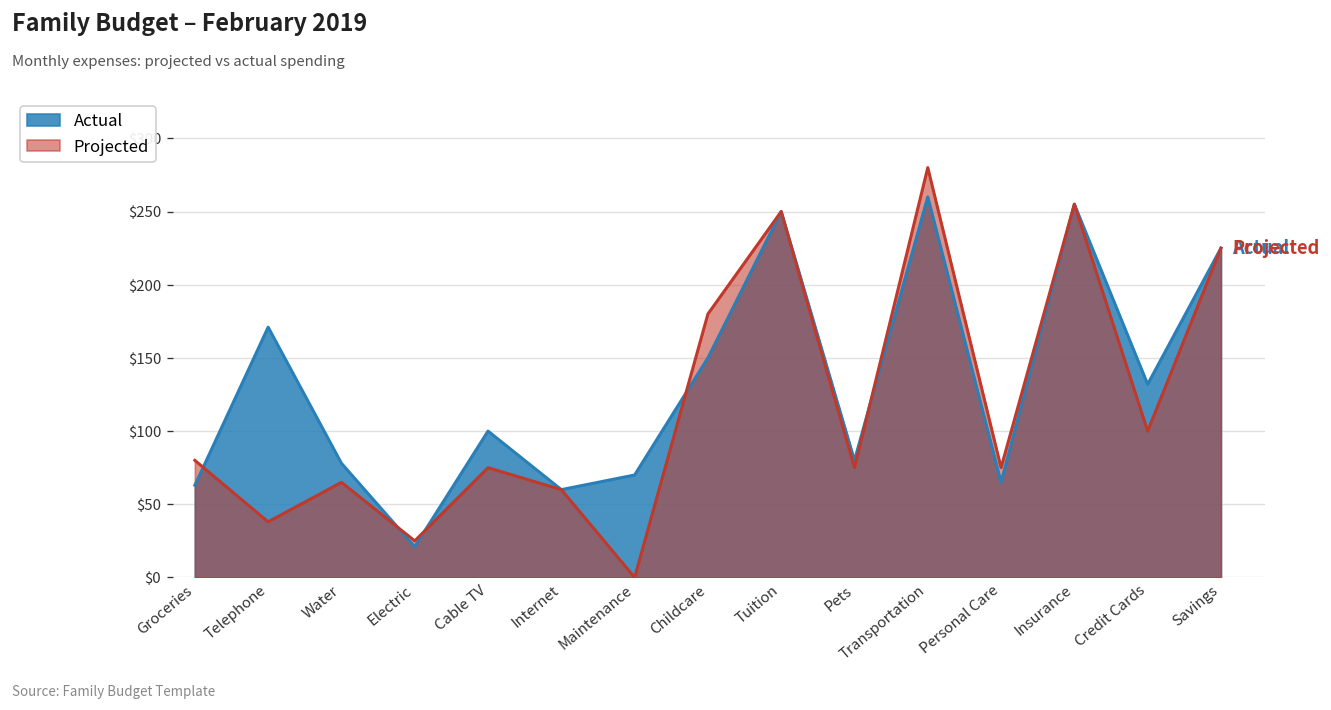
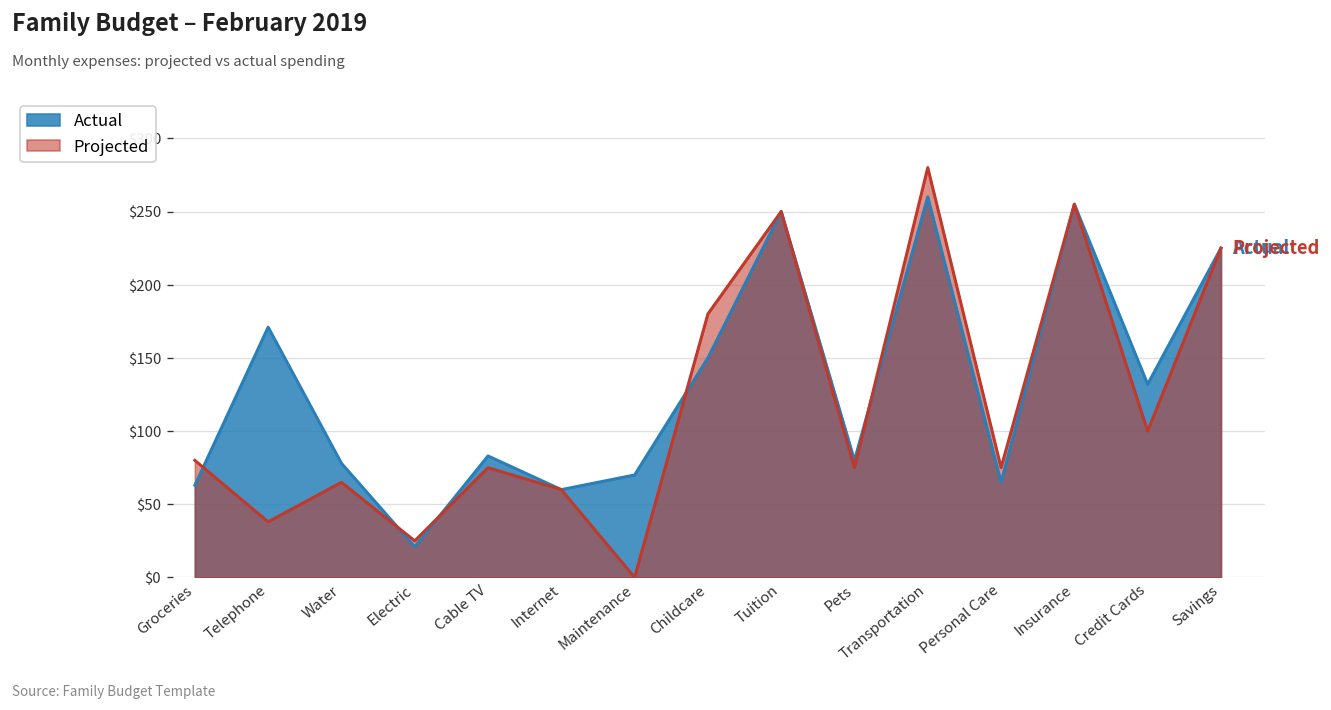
  {
    "Actual": {
      "Groceries": "$63",
      "Telephone": "$171",
      "Water": "$78",
      "Electric": "$21",
-     "Cable TV": "$100",
+     "Cable TV": "$83",
      "Maintenance": "$70",
      "Childcare": "$150",
      "Pets": "$80",
      "Transportation": "$260",
      "Personal Care": "$65",
      "Credit Cards": "$132"
    },
    "Projected": {
      "Groceries": "$80",
      "Telephone": "$38",
      "Water": "$65",
      "Electric": "$25",
      "Cable TV": "$75",
      "Maintenance": "$0",
      "Childcare": "$180",
      "Pets": "$75",
      "Transportation": "$280",
      "Personal Care": "$75",
      "Credit Cards": "$100"
    }
  }
